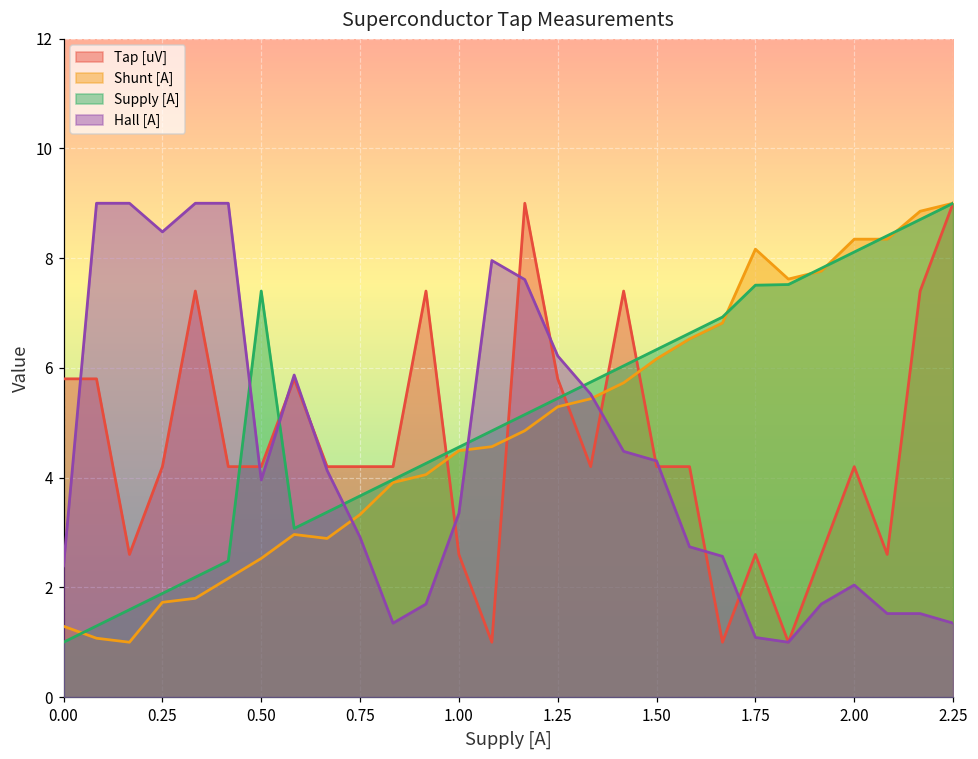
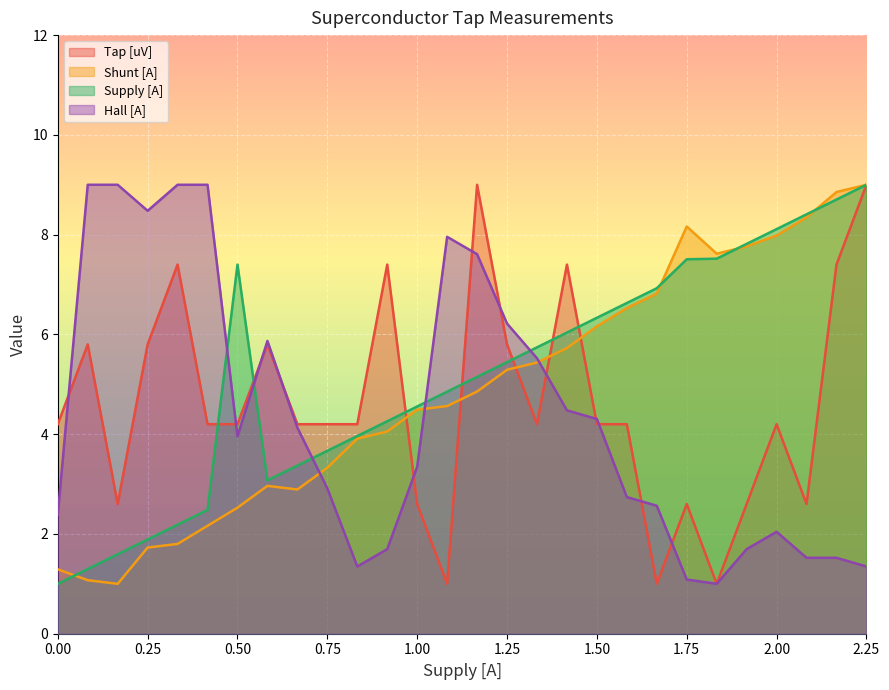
  {
    "Tap [uV]": {
-     "0.00": 5.8,
-     "0.25": 4.2,
+     "0.00": 4.2,
+     "0.25": 5.8,
      "0.50": 4.2,
      "0.75": 4.2,
      "1.00": 2.6,
      "1.25": 5.8,
      "1.50": 4.2,
      "1.75": 2.6,
      "2.00": 4.2
    },
    "Shunt [A]": {
      "0.00": 1.3,
      "0.25": 1.7,
      "0.50": 2.5,
      "0.75": 3.3,
      "1.00": 4.5,
      "1.25": 5.3,
      "1.50": 6.2,
      "1.75": 8.2,
-     "2.00": 8.3
+     "2.00": 8.0
    },
    "Supply [A]": {
      "0.00": 1.0,
      "0.25": 1.9,
      "0.50": 7.4,
      "0.75": 3.7,
      "1.00": 4.6,
      "1.25": 5.4,
      "1.50": 6.3,
      "1.75": 7.5,
      "2.00": 8.1
    },
    "Hall [A]": {
      "0.00": 2.4,
      "0.25": 8.5,
      "0.50": 4.0,
      "0.75": 2.9,
      "1.00": 3.3,
      "1.25": 6.2,
      "1.50": 4.3,
      "1.75": 1.1,
      "2.00": 2.0,
      "2.25": 1.3
    }
  }
